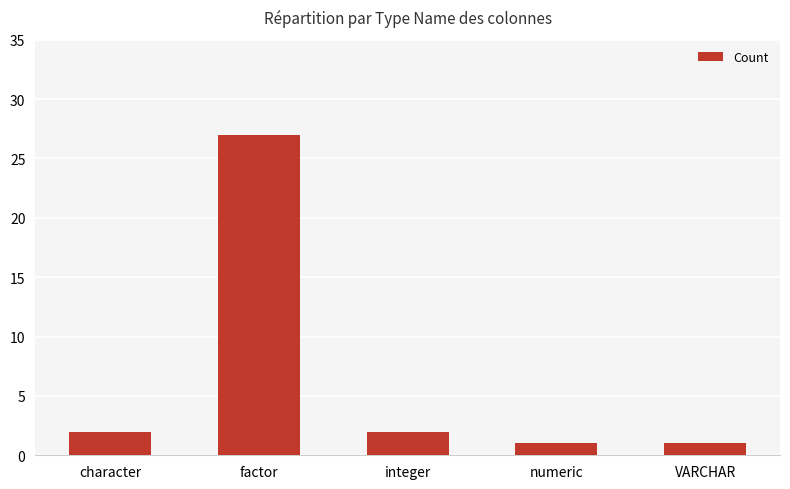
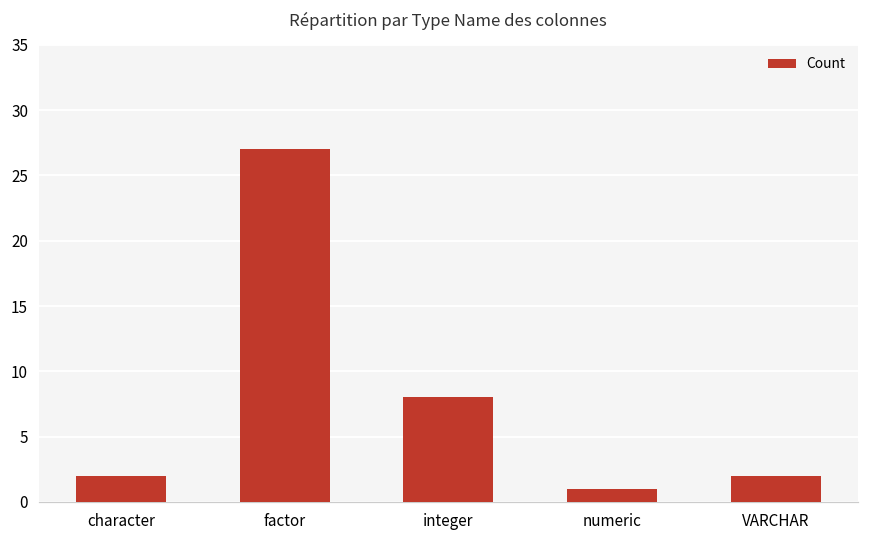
  {
    "character": 2,
    "factor": 27,
-   "integer": 2,
+   "integer": 8,
    "numeric": 1,
-   "VARCHAR": 1
+   "VARCHAR": 2
  }
